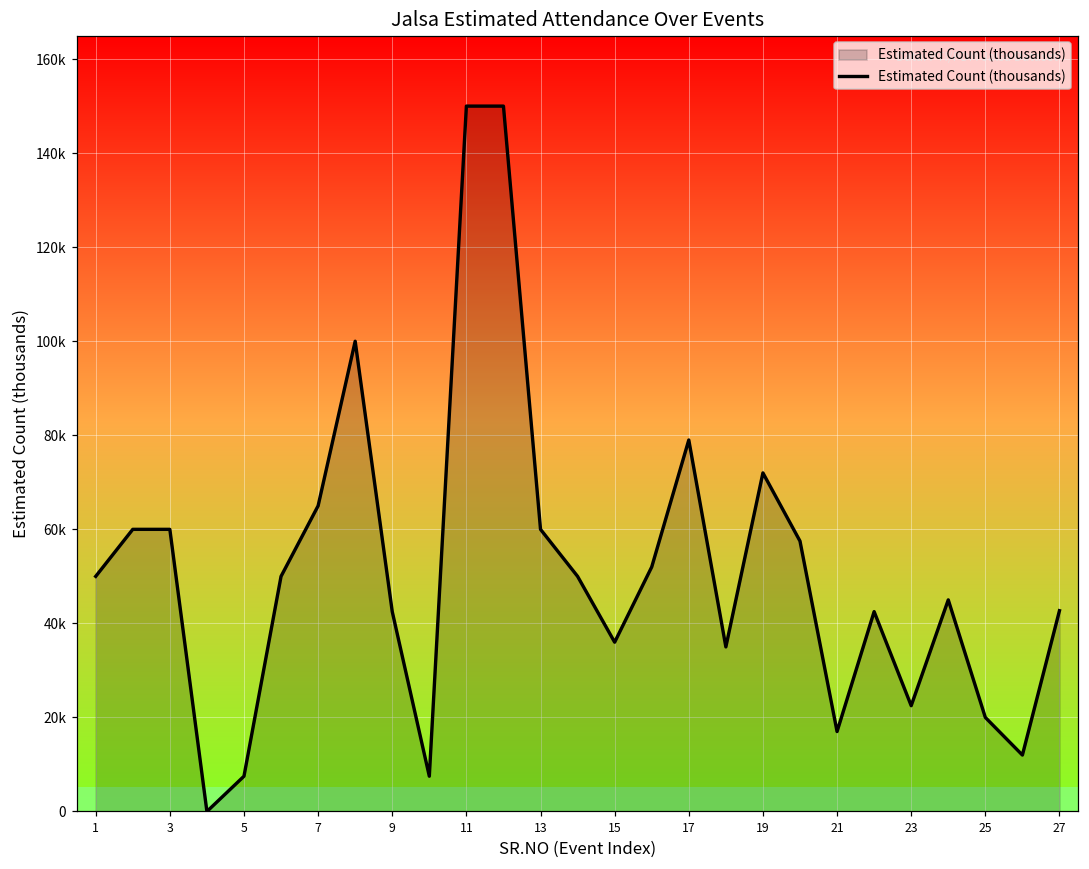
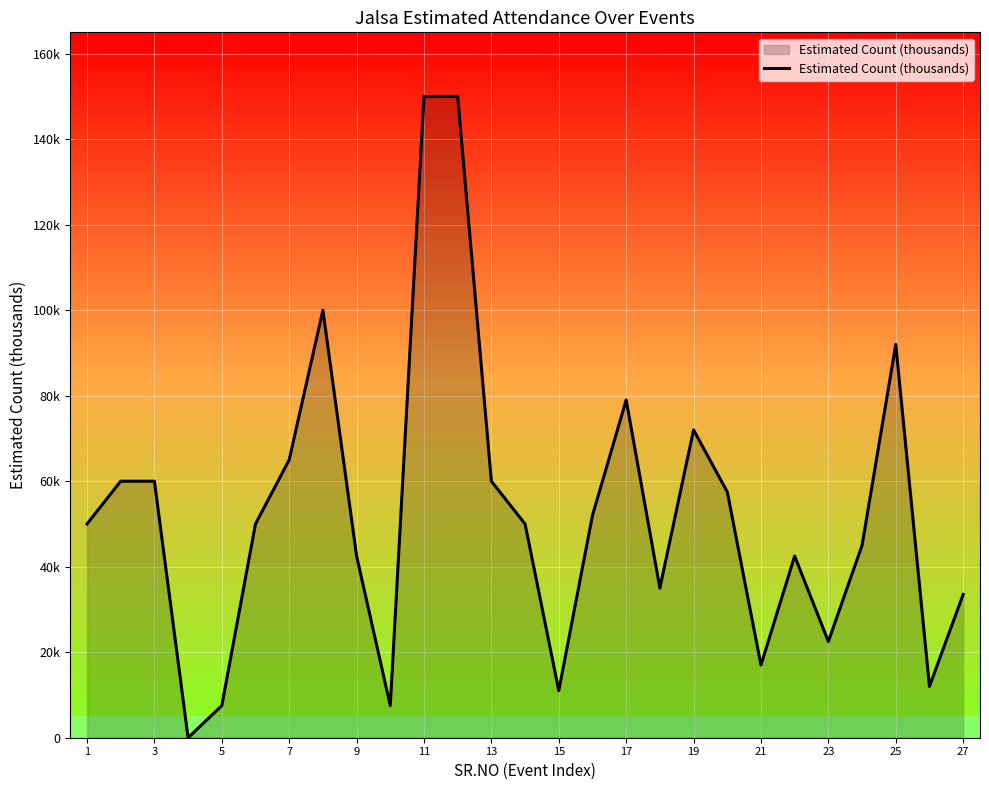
  {
    "1": 50000,
    "3": 60000,
    "5": 8000,
    "7": 65000,
    "9": 43000,
    "11": 150000,
    "13": 60000,
-   "15": 36000,
+   "15": 11000,
    "17": 79000,
    "19": 72000,
    "21": 17000,
    "23": 23000,
-   "25": 20000,
-   "27": 43000
+   "25": 92000,
+   "27": 34000
  }
